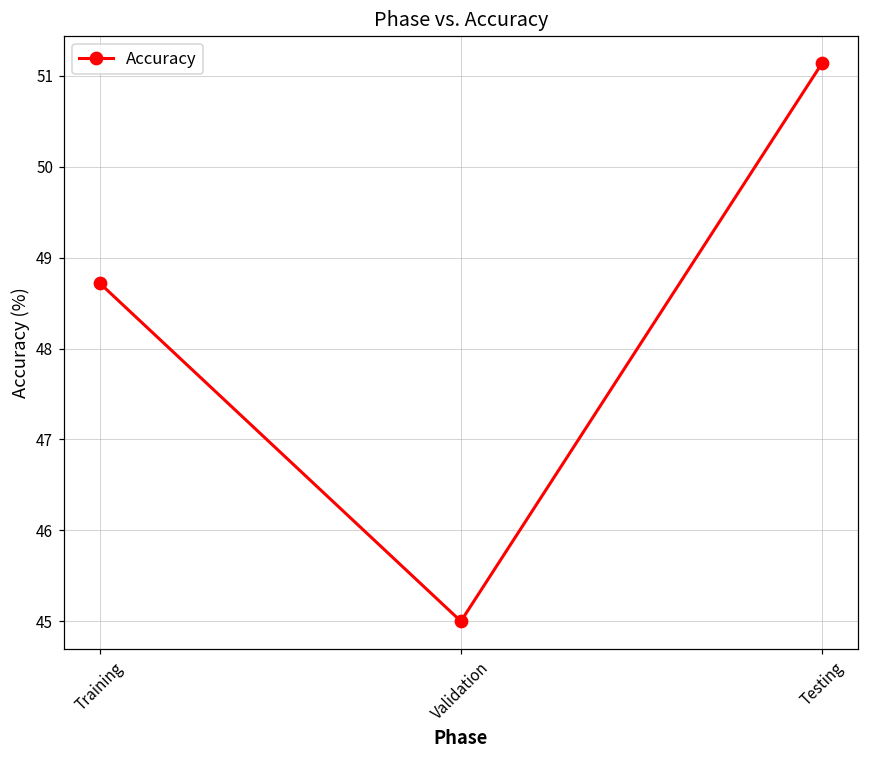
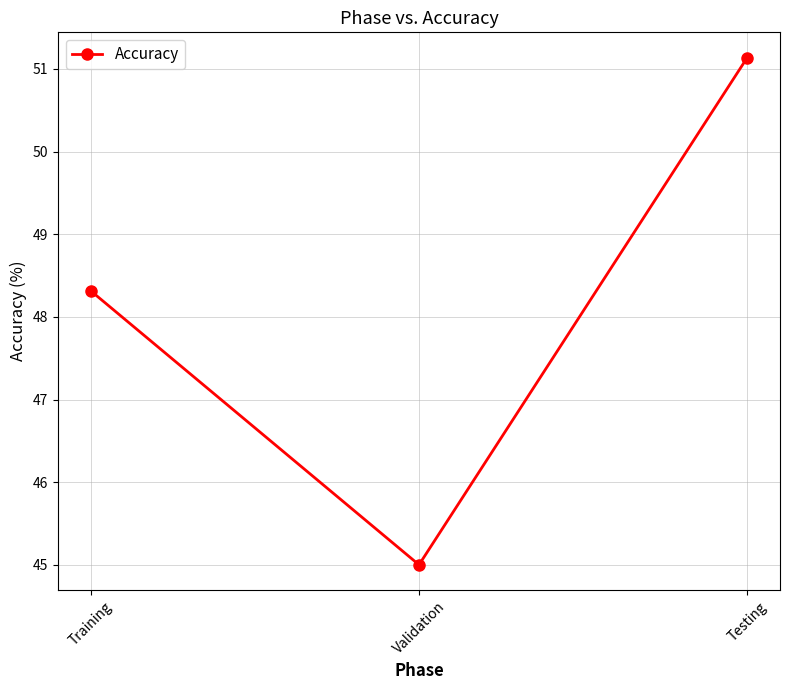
  {
-   "Training": 48.7,
+   "Training": 48.3,
    "Validation": 45.0,
    "Testing": 51.1
  }
